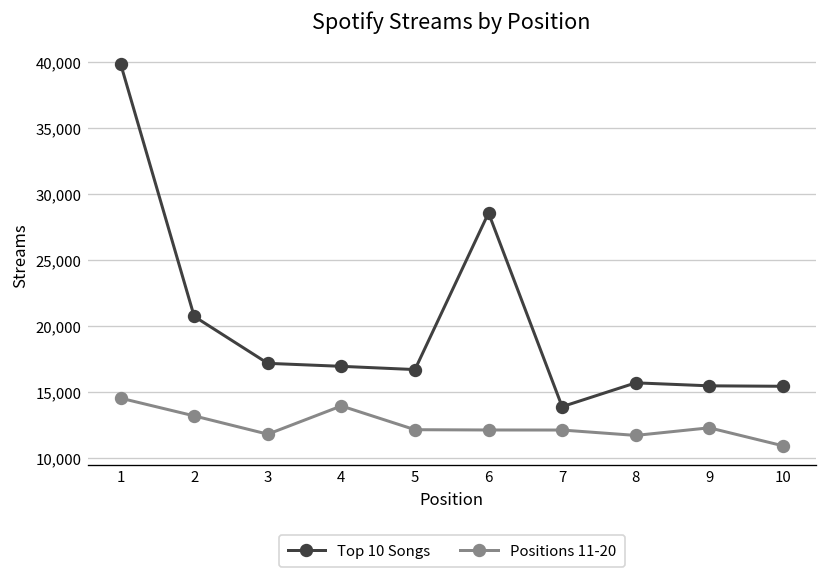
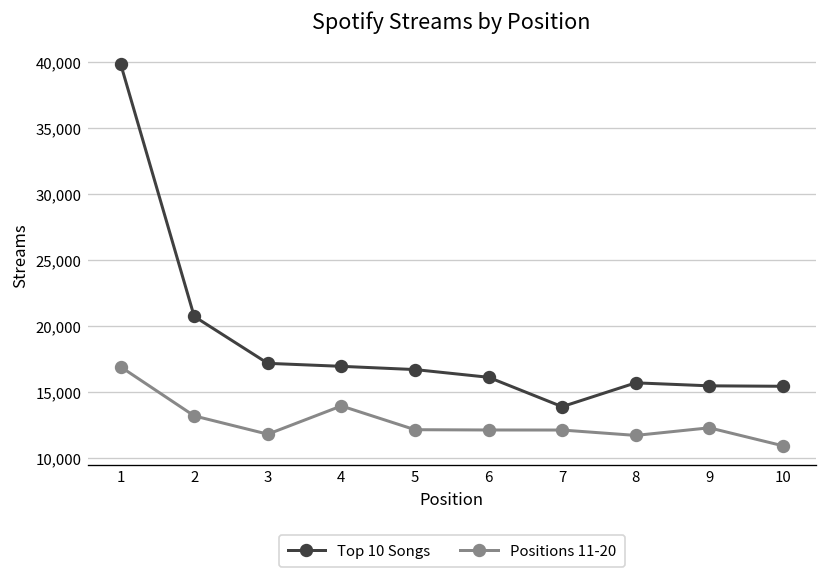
  {
    "Top 10 Songs": {
      "1": "39,900",
      "2": "20,700",
      "3": "17,200",
      "4": "16,900",
      "5": "16,700",
-     "6": "28,600",
+     "6": "16,100",
      "7": "13,900",
      "8": "15,700",
      "9": "15,500",
      "10": "15,400"
    },
    "Positions 11-20": {
-     "1": "14,500",
+     "1": "16,900",
      "2": "13,200",
      "3": "11,800",
      "4": "13,900",
      "5": "12,100",
      "6": "12,100",
      "7": "12,100",
      "8": "11,700",
      "9": "12,300",
      "10": "10,900"
    }
  }
